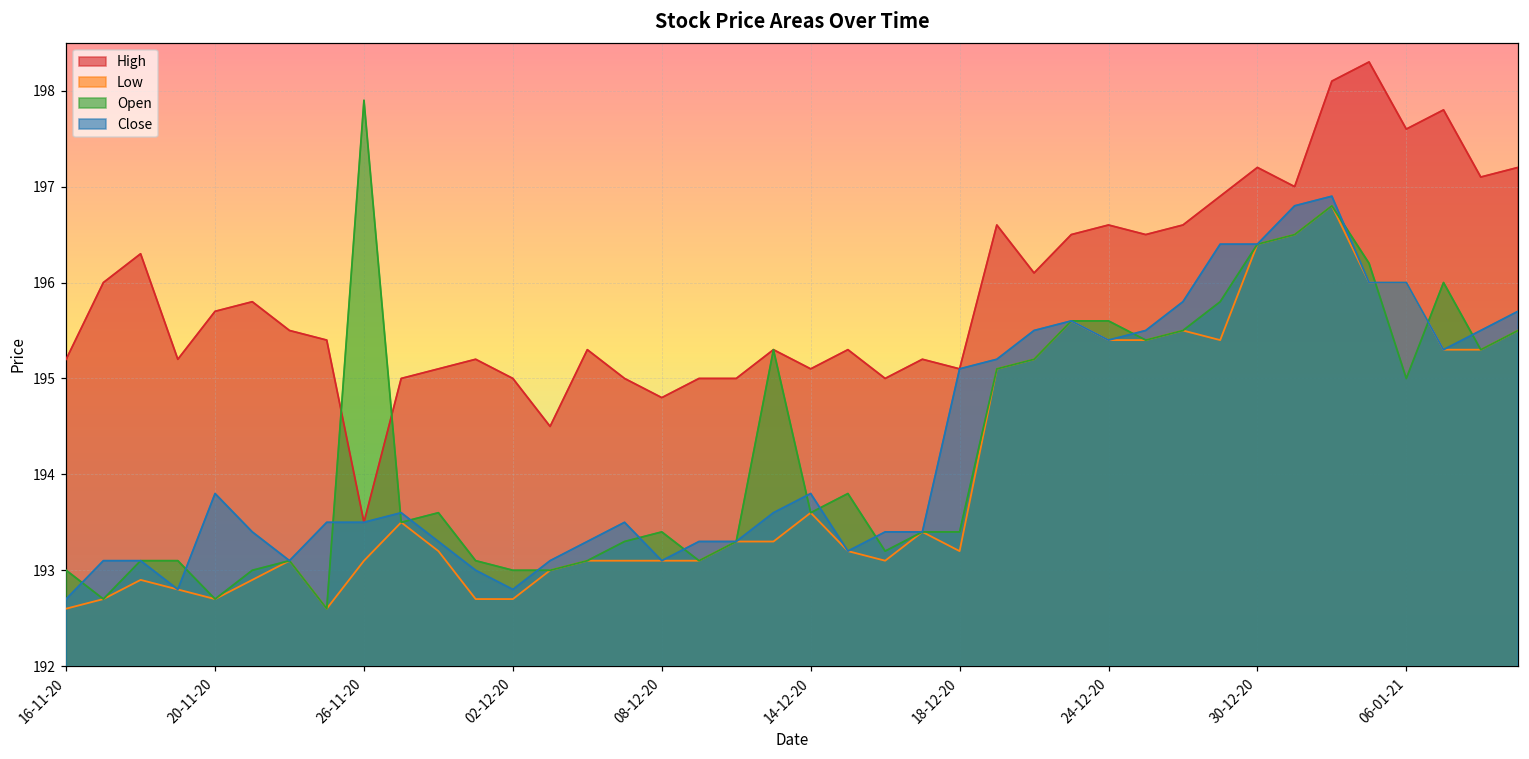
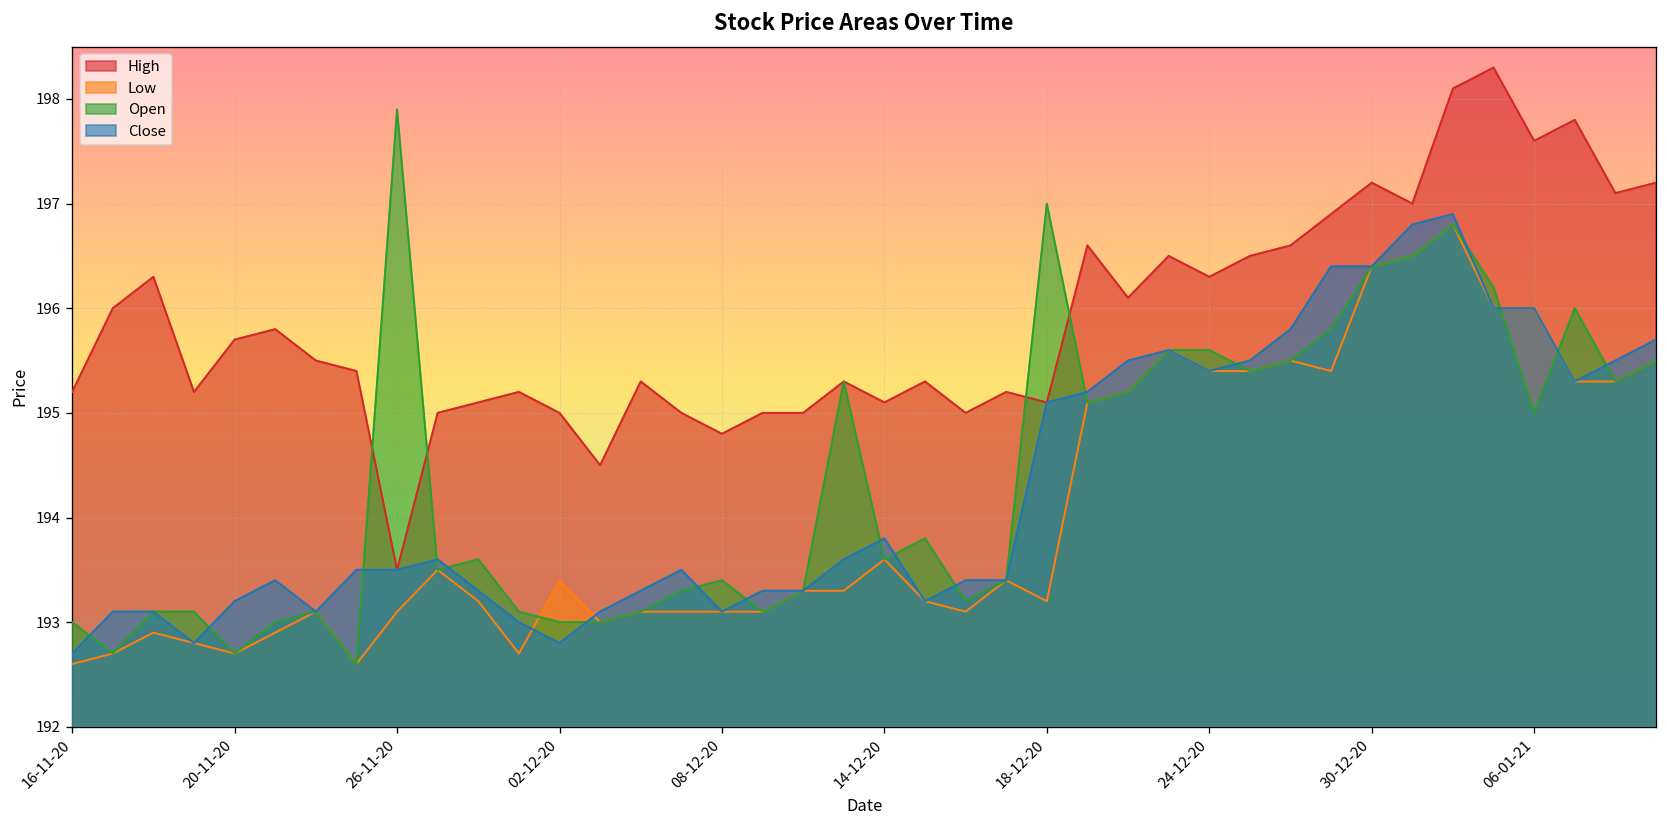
  {
    "High": {
      "16-11-20": 195.2,
      "20-11-20": 195.7,
      "02-12-20": 195.0,
      "08-12-20": 194.8,
      "14-12-20": 195.1,
-     "24-12-20": 196.6,
+     "24-12-20": 196.3,
      "30-12-20": 197.2,
      "06-01-21": 197.6
    },
    "Low": {
      "16-11-20": 192.6,
      "26-11-20": 193.1,
-     "02-12-20": 192.7,
+     "02-12-20": 193.4,
      "18-12-20": 193.2
    },
    "Open": {
      "16-11-20": 193.0,
      "26-11-20": 197.9,
      "02-12-20": 193.0,
      "08-12-20": 193.4,
-     "18-12-20": 193.4,
+     "18-12-20": 197.0,
      "24-12-20": 195.6,
      "06-01-21": 195.0
    },
    "Close": {
      "16-11-20": 192.7,
-     "20-11-20": 193.8,
+     "20-11-20": 193.2,
      "02-12-20": 192.8,
      "14-12-20": 193.8
    }
  }
